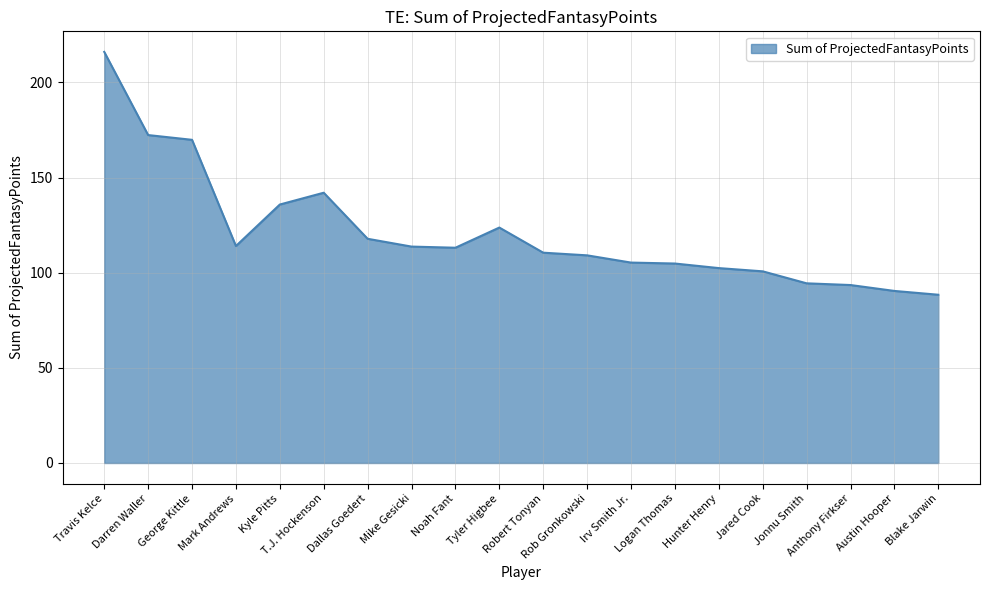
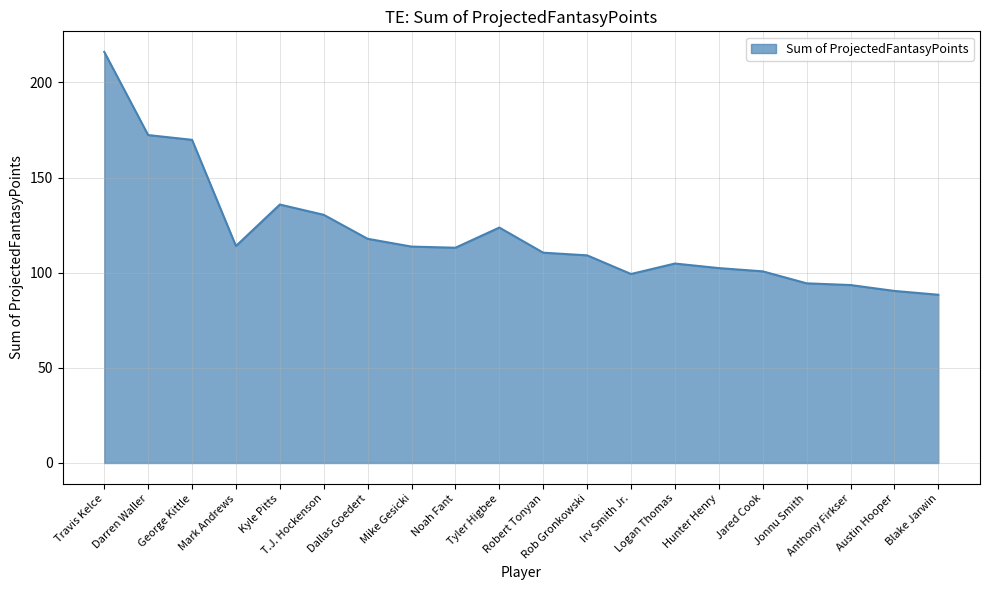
  {
    "Travis Kelce": 216,
    "Darren Waller": 172,
    "George Kittle": 170,
    "Mark Andrews": 114,
    "Kyle Pitts": 136,
-   "T.J. Hockenson": 142,
+   "T.J. Hockenson": 130,
    "Dallas Goedert": 118,
    "Mike Gesicki": 114,
    "Noah Fant": 113,
    "Tyler Higbee": 124,
    "Robert Tonyan": 111,
    "Rob Gronkowski": 109,
-   "Irv Smith Jr.": 105,
+   "Irv Smith Jr.": 99,
    "Logan Thomas": 105,
    "Hunter Henry": 102,
    "Jared Cook": 101,
    "Jonnu Smith": 94,
    "Anthony Firkser": 94,
    "Austin Hooper": 90,
    "Blake Jarwin": 88
  }
